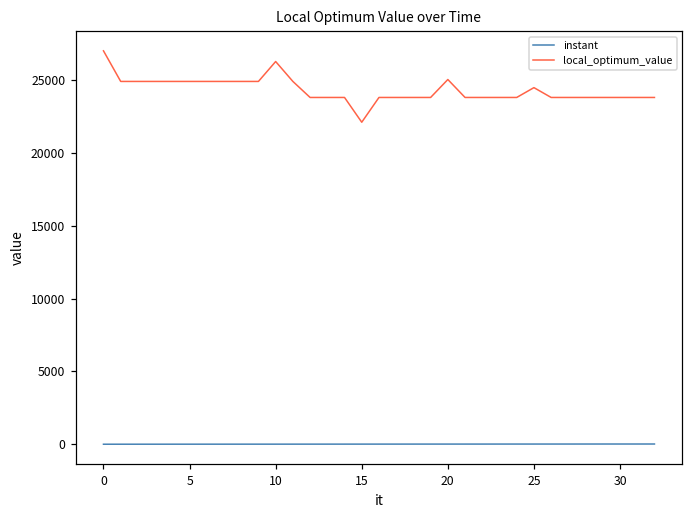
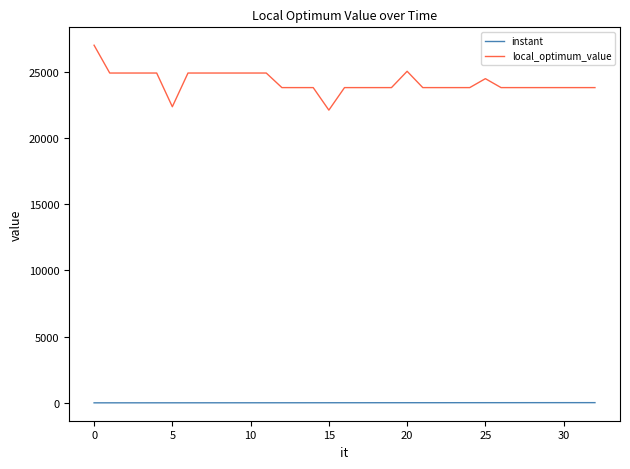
  {
    "instant": {
      "0": 0,
      "5": 0,
      "10": 0,
      "15": 0,
      "20": 0,
      "25": 0,
      "30": 0
    },
    "local_optimum_value": {
      "0": 27000,
-     "5": 24900,
-     "10": 26300,
+     "5": 22400,
+     "10": 24900,
      "15": 22100,
      "20": 25000,
      "25": 24500,
      "30": 23800
    }
  }
